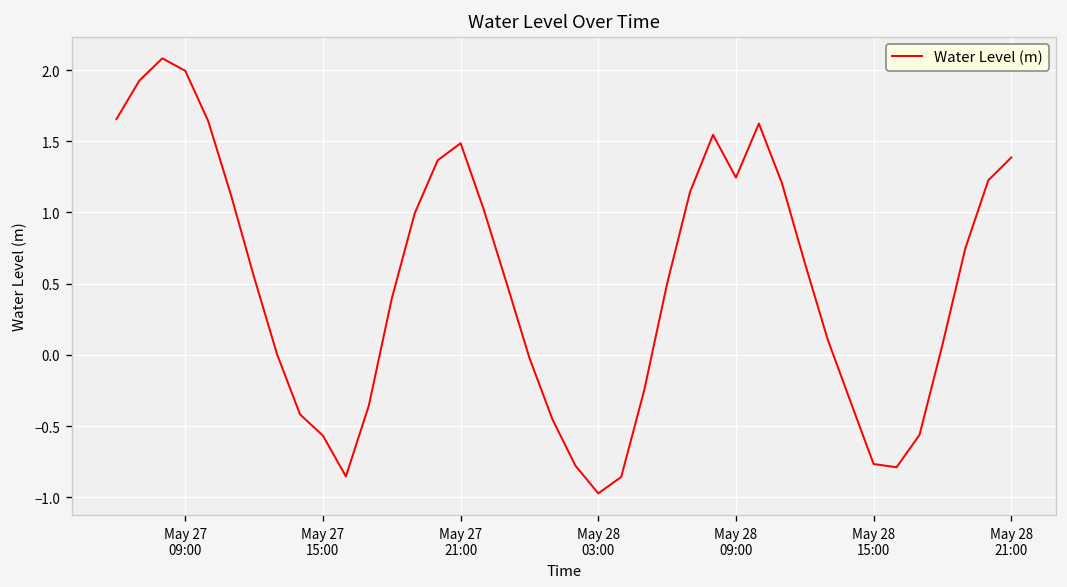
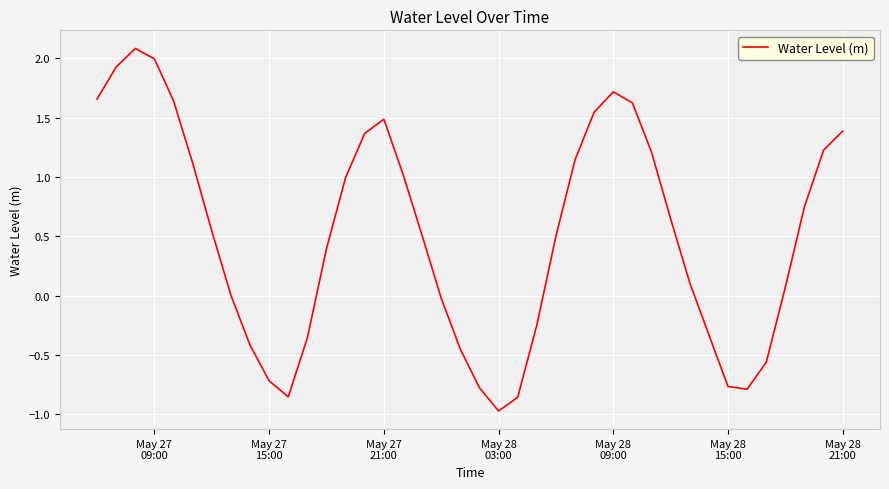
  {
    "May 27 09:00": 1.99,
-   "May 27 15:00": -0.57,
+   "May 27 15:00": -0.72,
    "May 27 21:00": 1.49,
    "May 28 03:00": -0.97,
-   "May 28 09:00": 1.24,
+   "May 28 09:00": 1.72,
    "May 28 15:00": -0.77,
    "May 28 21:00": 1.39
  }
